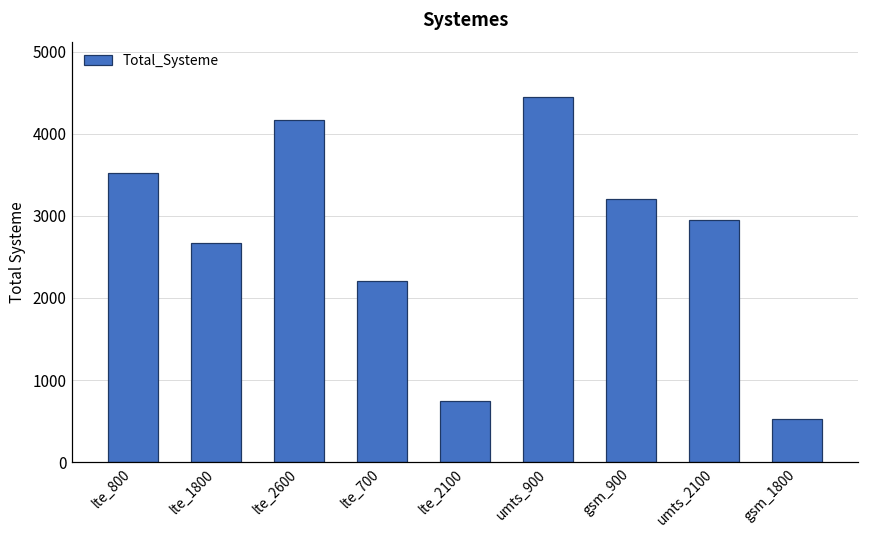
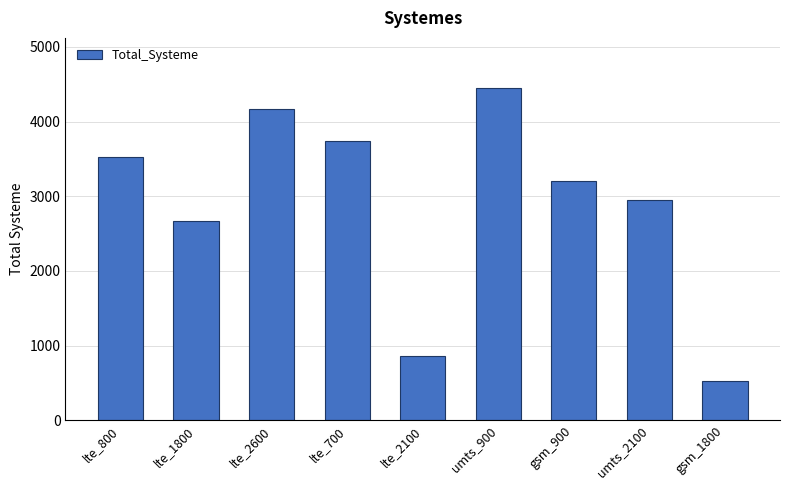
  {
    "lte_800": 3500,
    "lte_1800": 2700,
    "lte_2600": 4200,
-   "lte_700": 2200,
-   "lte_2100": 800,
+   "lte_700": 3700,
+   "lte_2100": 900,
    "umts_900": 4500,
    "gsm_900": 3200,
    "umts_2100": 3000,
    "gsm_1800": 500
  }
